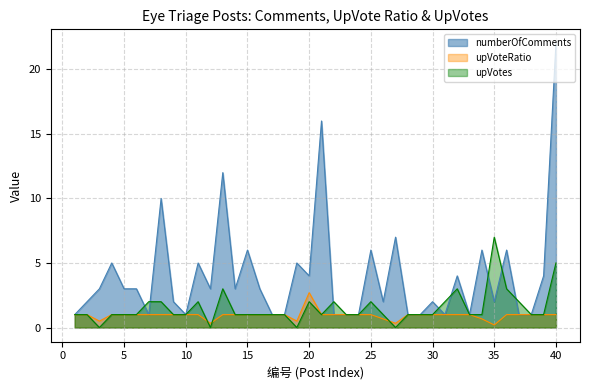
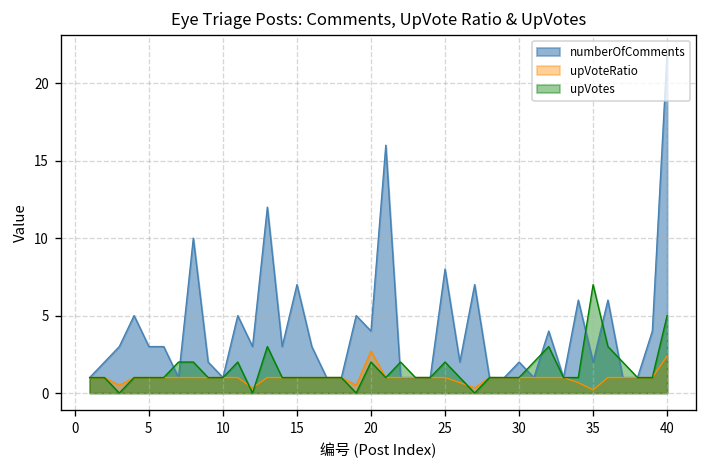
  {
    "numberOfComments": {
      "5": 3,
-     "15": 6,
+     "15": 7,
      "20": 4,
-     "25": 6,
+     "25": 8,
      "30": 2,
      "35": 2
    },
    "upVoteRatio": {
      "20": 2.7,
      "25": 1.0,
      "35": 0.2,
-     "40": 1.0
+     "40": 2.4
    },
    "upVotes": {
      "20": 2.0,
      "25": 2.0,
      "35": 7.0,
      "40": 5.0
    }
  }
